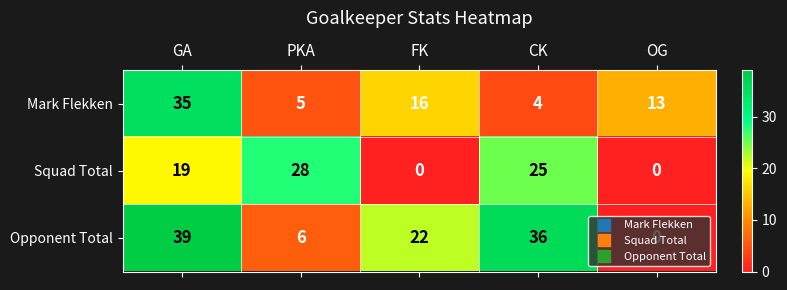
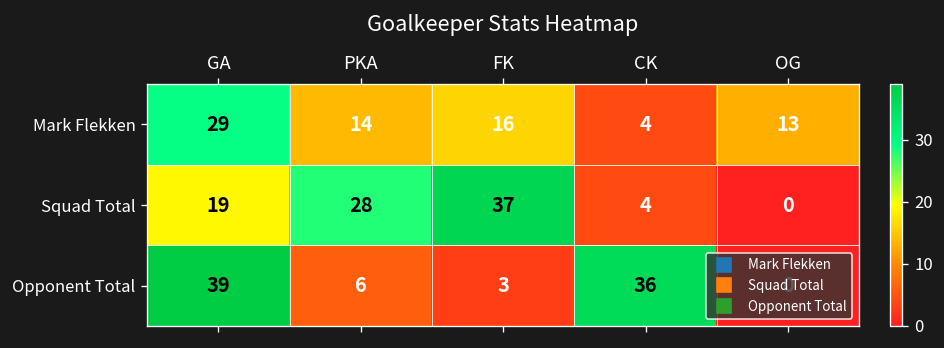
  {
    "Mark Flekken": {
-     "GA": 35,
-     "PKA": 5,
+     "GA": 29,
+     "PKA": 14,
      "FK": 16,
      "CK": 4,
      "OG": 13
    },
    "Squad Total": {
      "GA": 19,
      "PKA": 28,
-     "FK": 0,
-     "CK": 25,
+     "FK": 37,
+     "CK": 4,
      "OG": 0
    },
    "Opponent Total": {
      "GA": 39,
      "PKA": 6,
-     "FK": 22,
+     "FK": 3,
      "CK": 36
    }
  }
